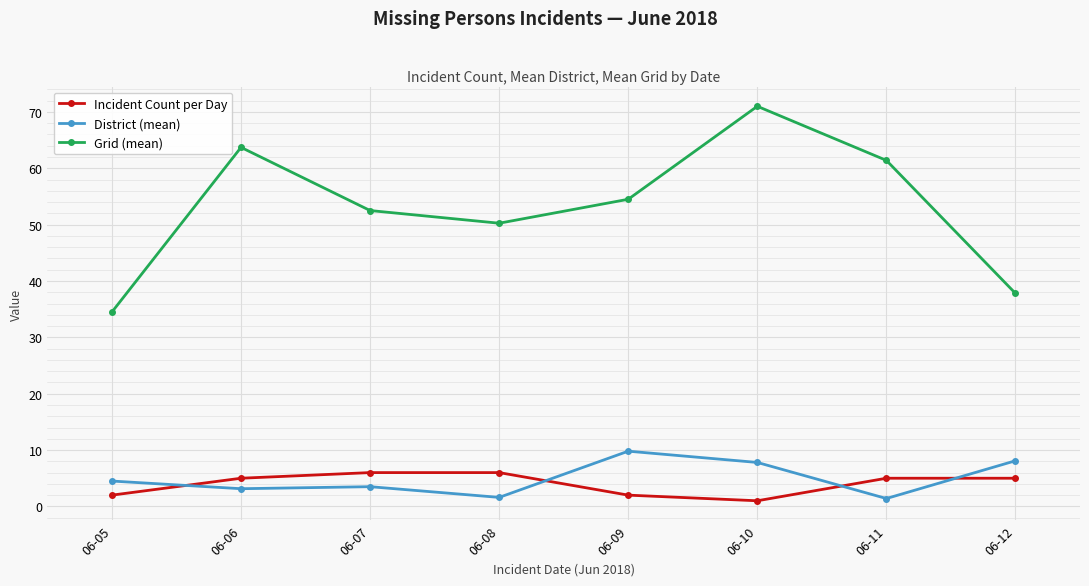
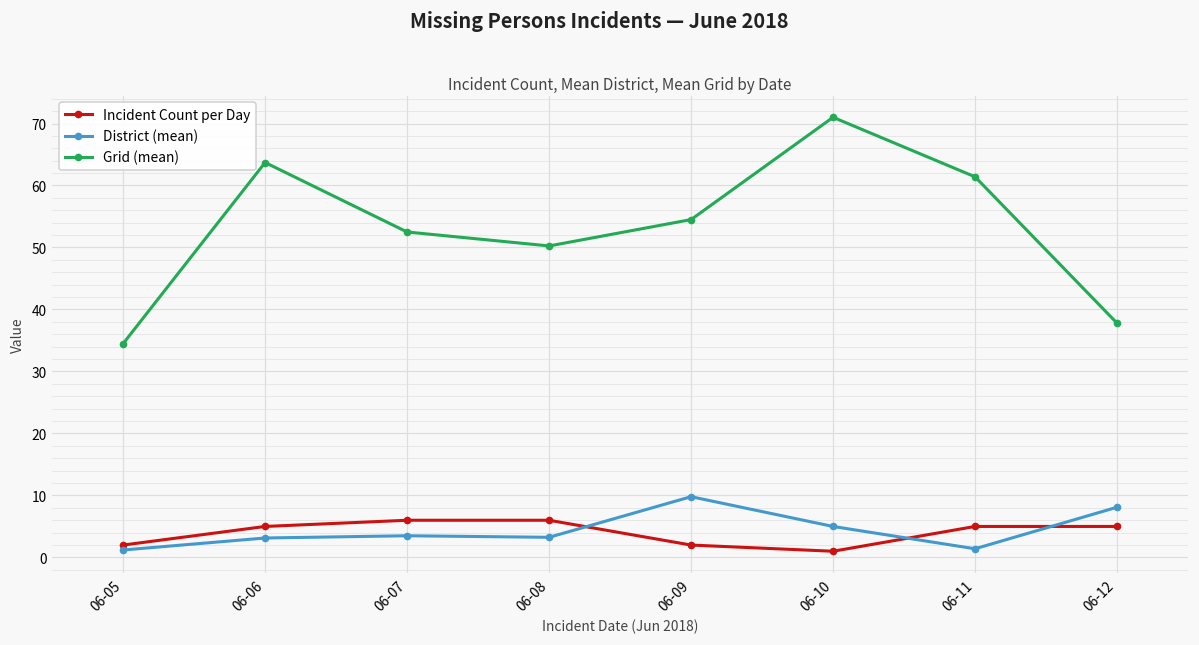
  {
    "Incident Count per Day": {
      "06-05": 2,
      "06-06": 5,
      "06-07": 6,
      "06-08": 6,
      "06-09": 2,
      "06-10": 1,
      "06-11": 5,
      "06-12": 5
    },
    "District (mean)": {
-     "06-05": 5,
+     "06-05": 1,
      "06-06": 3,
      "06-07": 4,
-     "06-08": 2,
+     "06-08": 3,
      "06-09": 10,
-     "06-10": 8,
+     "06-10": 5,
      "06-11": 1,
      "06-12": 8
    },
    "Grid (mean)": {
      "06-05": 35,
      "06-06": 64,
      "06-07": 53,
      "06-08": 50,
      "06-09": 55,
      "06-10": 71,
      "06-11": 61,
      "06-12": 38
    }
  }
